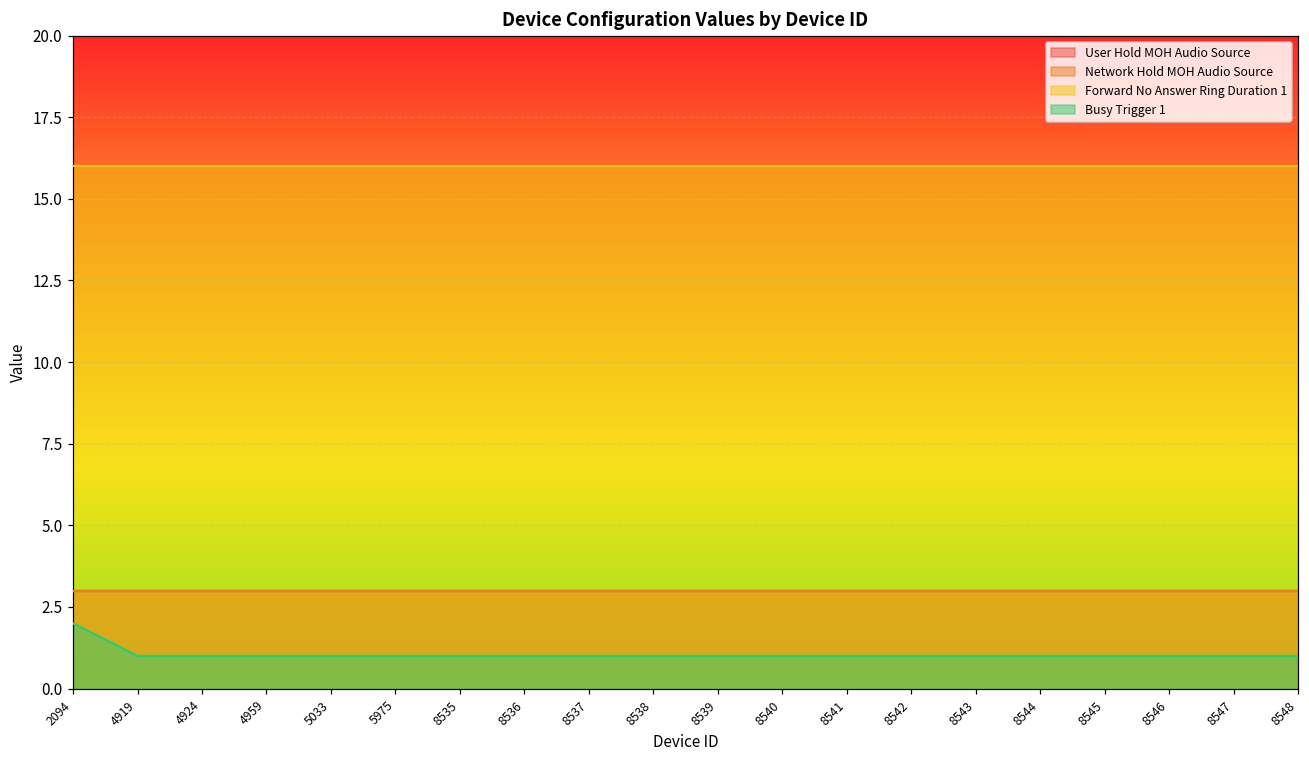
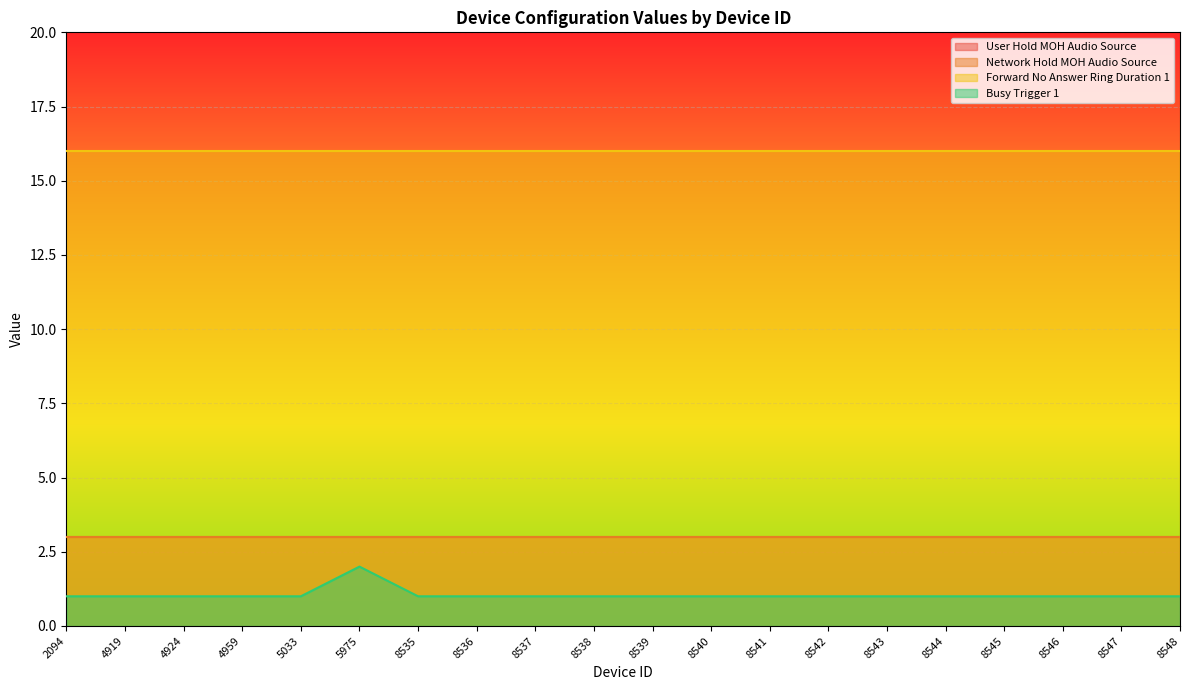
  {
    "Busy Trigger 1": {
-     "2094": 2,
+     "2094": 1,
      "4919": 1,
      "4924": 1,
      "4959": 1,
      "5033": 1,
-     "5975": 1,
+     "5975": 2,
      "8535": 1,
      "8536": 1,
      "8537": 1,
      "8538": 1,
      "8539": 1,
      "8540": 1,
      "8541": 1,
      "8542": 1,
      "8543": 1,
      "8544": 1,
      "8545": 1,
      "8546": 1,
      "8547": 1,
      "8548": 1
    }
  }
